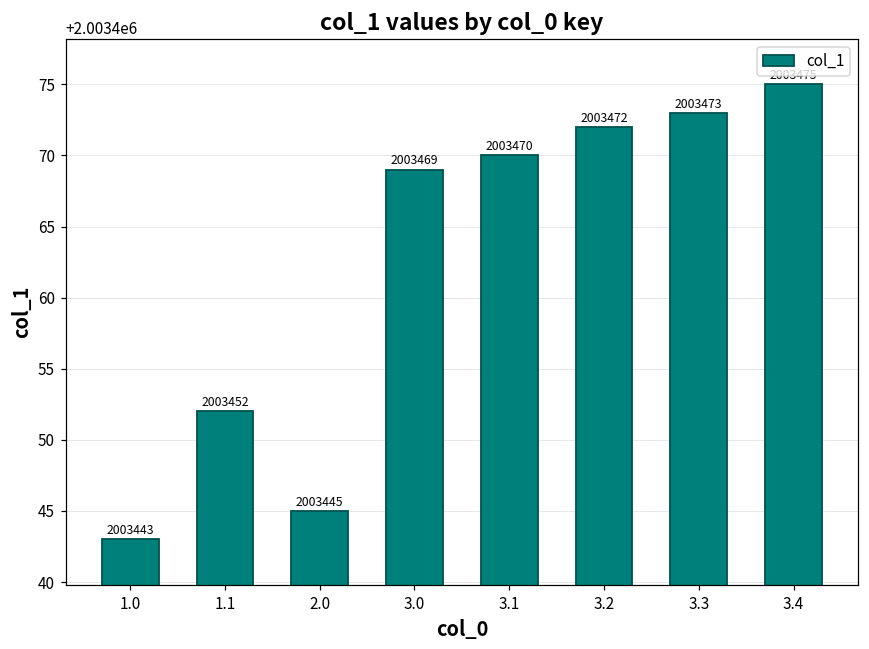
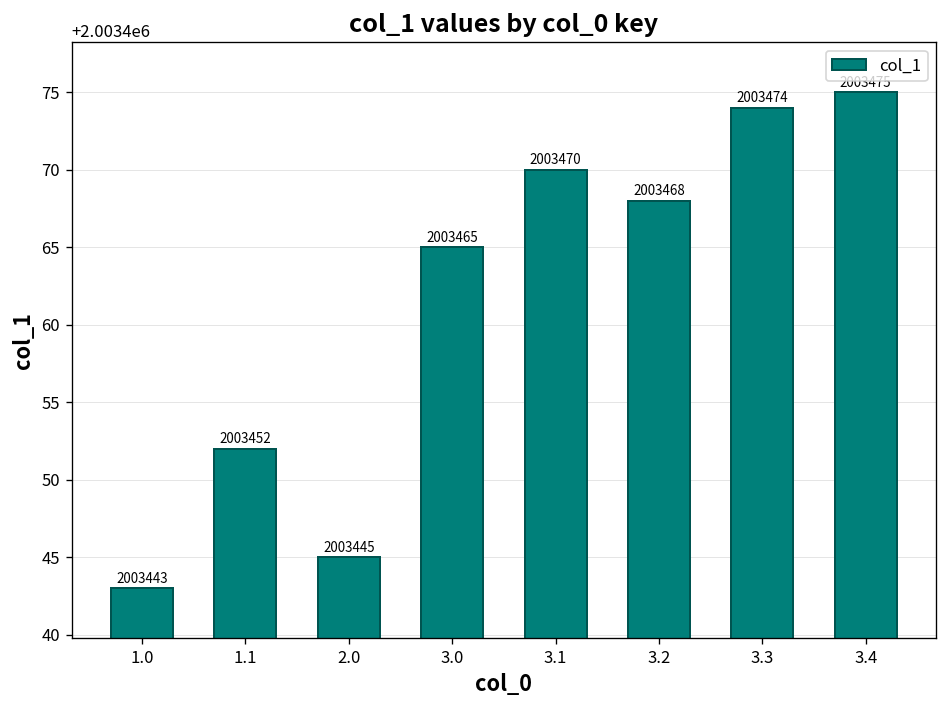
  {
    "1.0": 2003443,
    "1.1": 2003452,
    "2.0": 2003445,
-   "3.0": 2003469,
+   "3.0": 2003465,
    "3.1": 2003470,
-   "3.2": 2003472,
-   "3.3": 2003473
+   "3.2": 2003468,
+   "3.3": 2003474
  }
